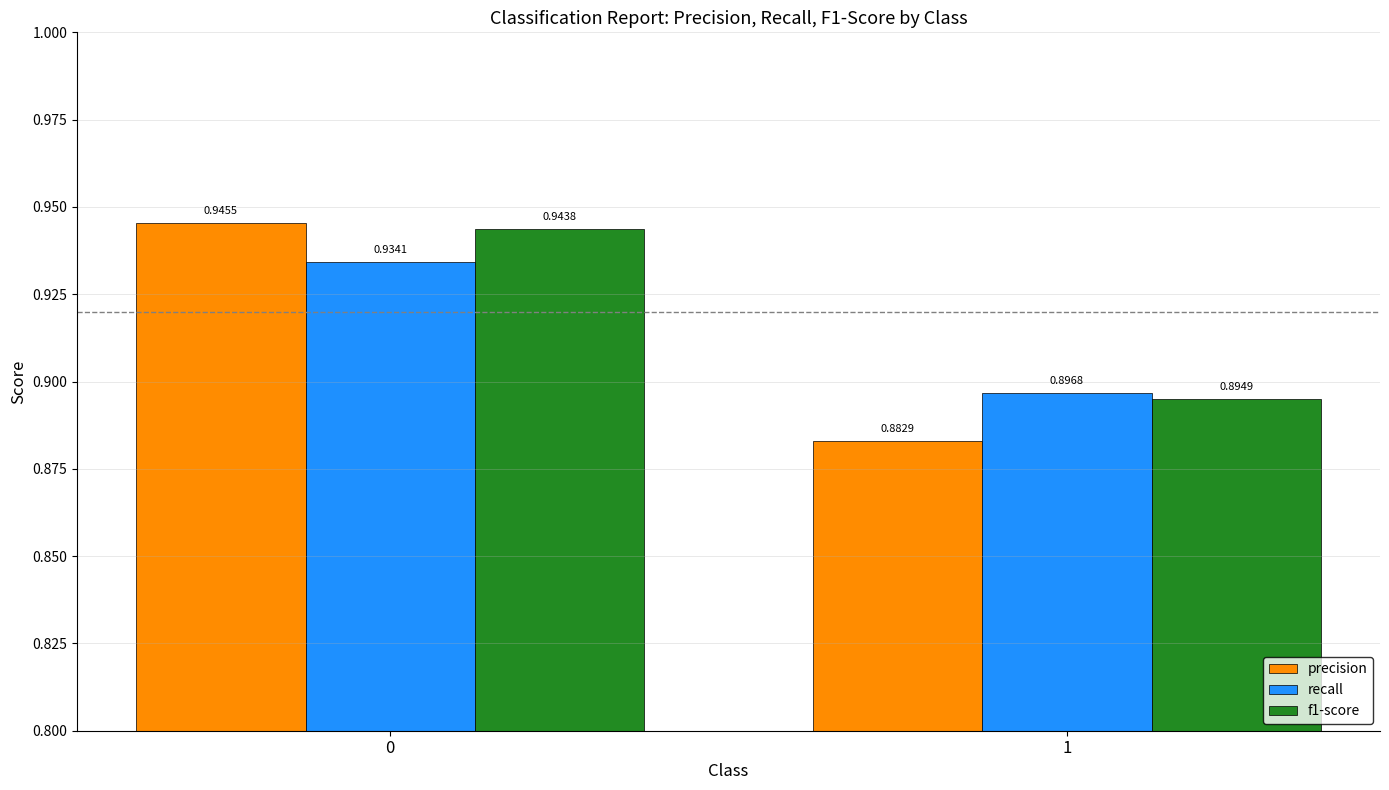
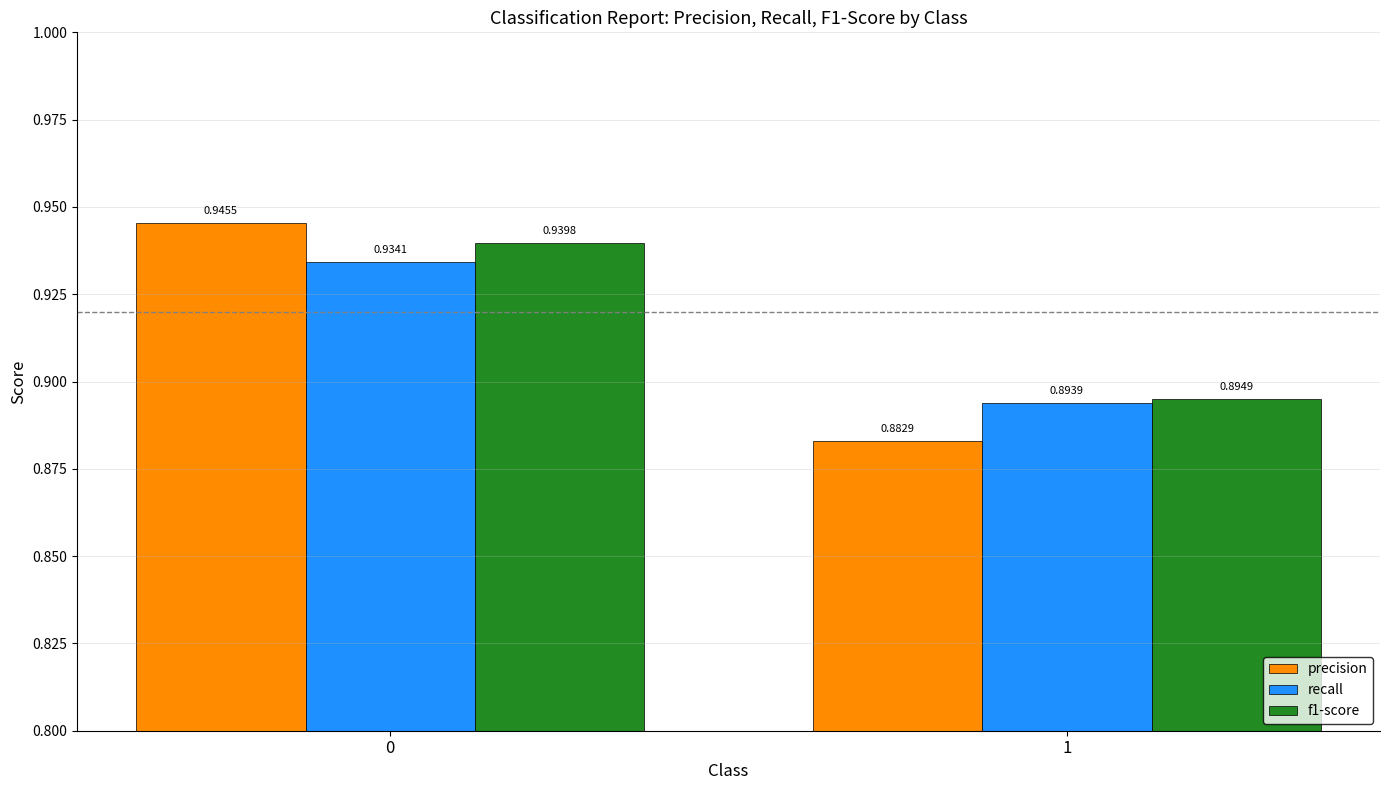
  {
    "precision": {
      "0": 0.9455,
      "1": 0.8829
    },
    "recall": {
      "0": 0.9341,
-     "1": 0.8968
+     "1": 0.8939
    },
    "f1-score": {
-     "0": 0.9438,
+     "0": 0.9398,
      "1": 0.8949
    }
  }
